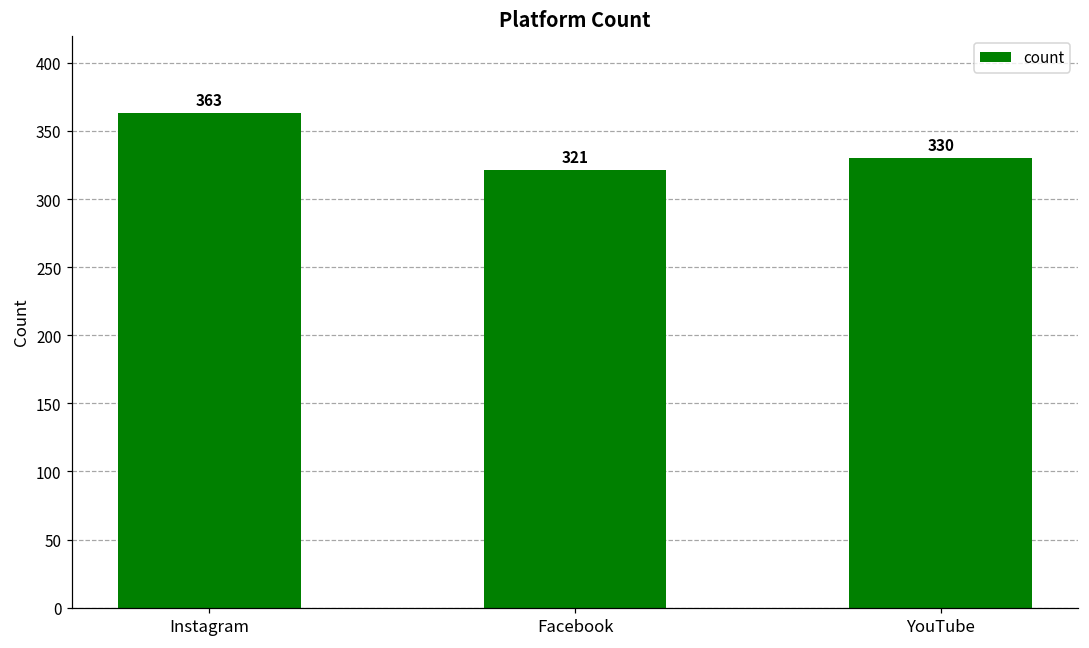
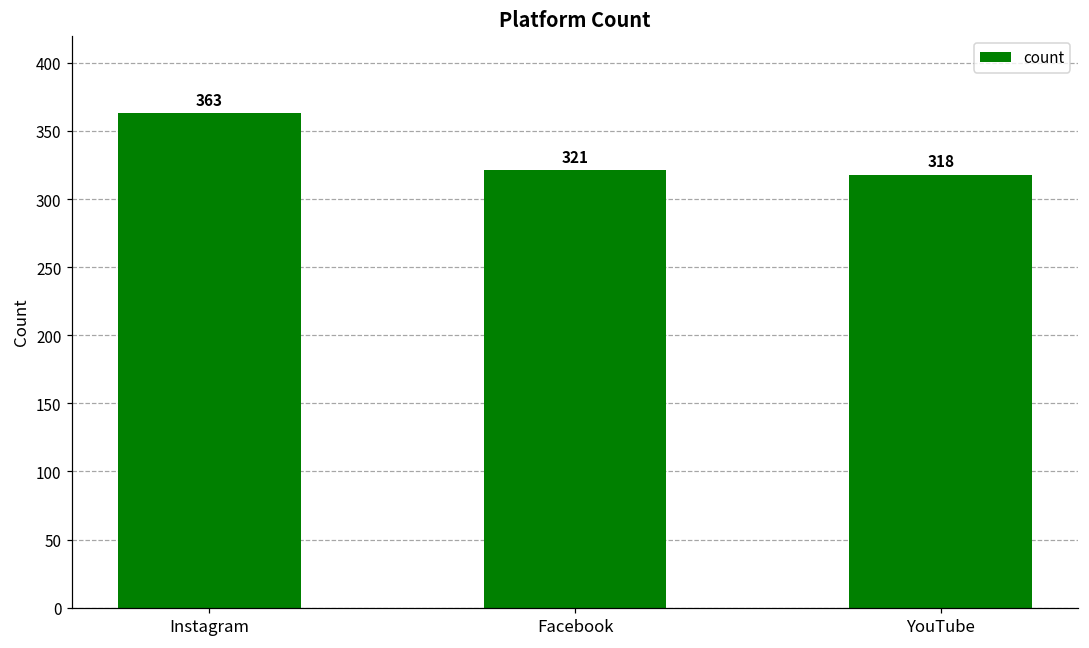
  {
    "Instagram": 363,
    "Facebook": 321,
-   "YouTube": 330
+   "YouTube": 318
  }
